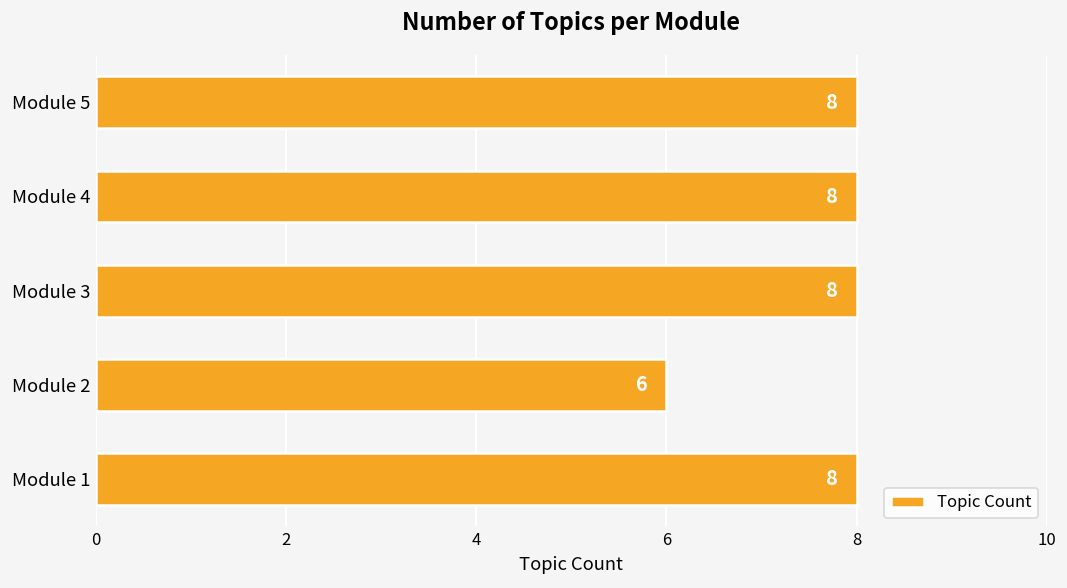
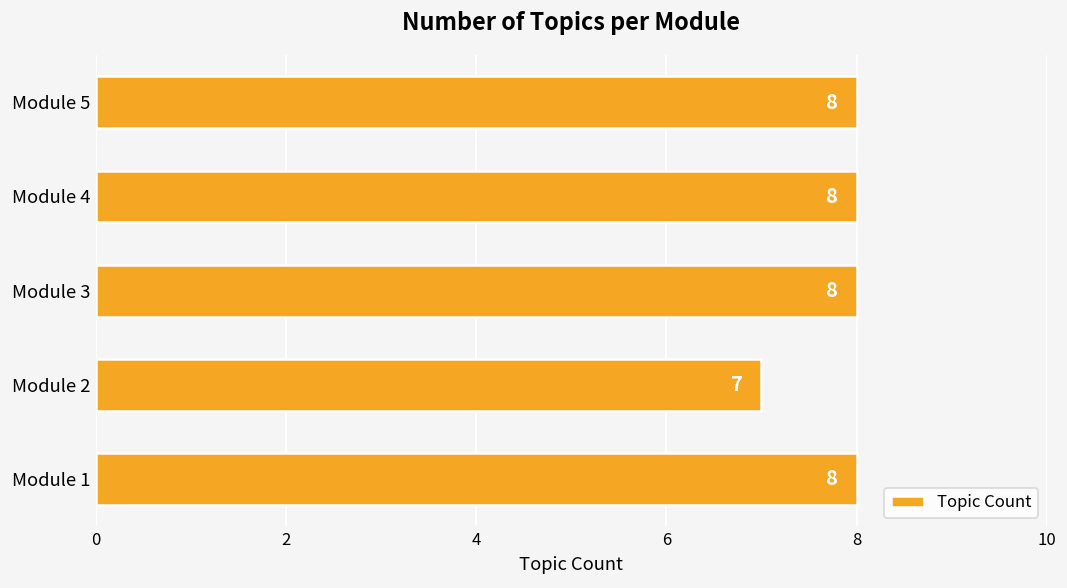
  {
    "Module 5": 8,
    "Module 4": 8,
    "Module 3": 8,
-   "Module 2": 6,
+   "Module 2": 7,
    "Module 1": 8
  }
